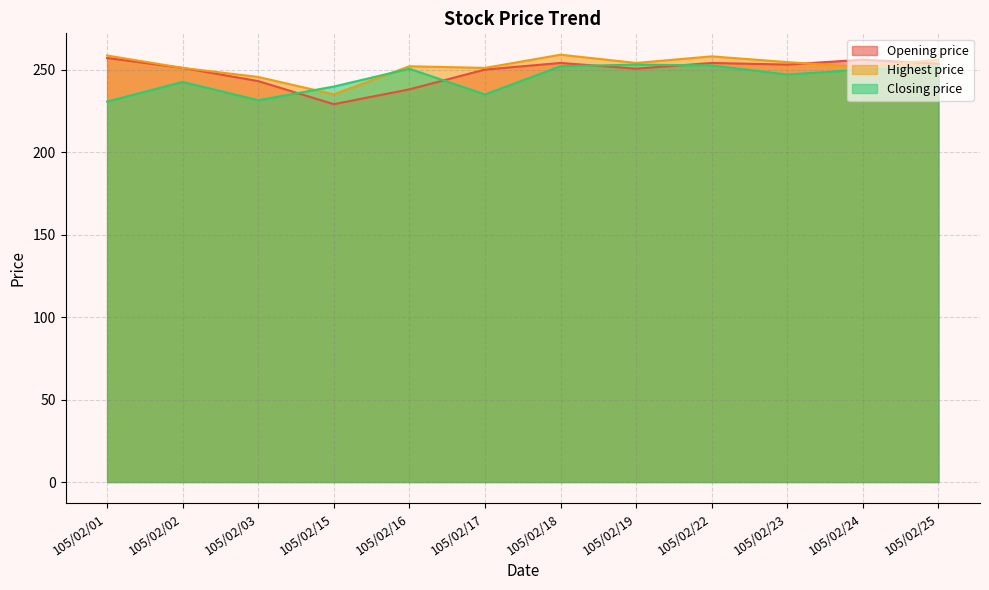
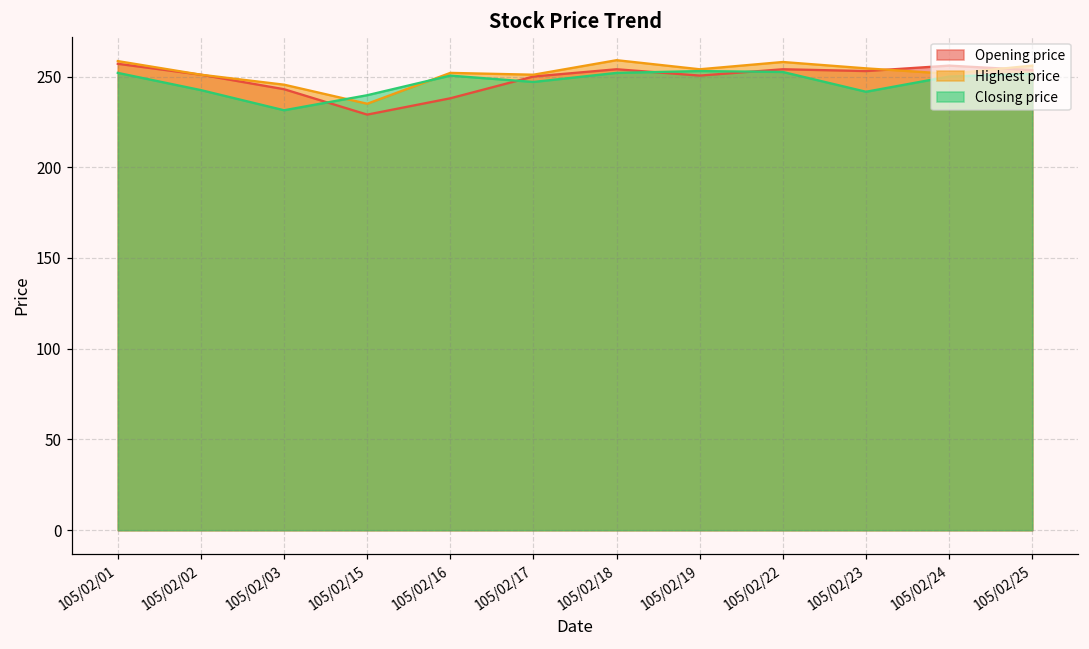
  {
    "Opening price": {
      "105/02/03": 243,
      "105/02/15": 229,
      "105/02/16": 238,
      "105/02/18": 254,
      "105/02/19": 251,
      "105/02/22": 254
    },
    "Highest price": {
      "105/02/03": 246,
      "105/02/15": 235,
      "105/02/18": 259,
      "105/02/22": 258
    },
    "Closing price": {
-     "105/02/01": 231,
+     "105/02/01": 252,
      "105/02/02": 243,
      "105/02/03": 231,
      "105/02/15": 240,
-     "105/02/17": 235,
+     "105/02/17": 247,
      "105/02/18": 252,
      "105/02/22": 253,
-     "105/02/23": 247
+     "105/02/23": 242
    }
  }
